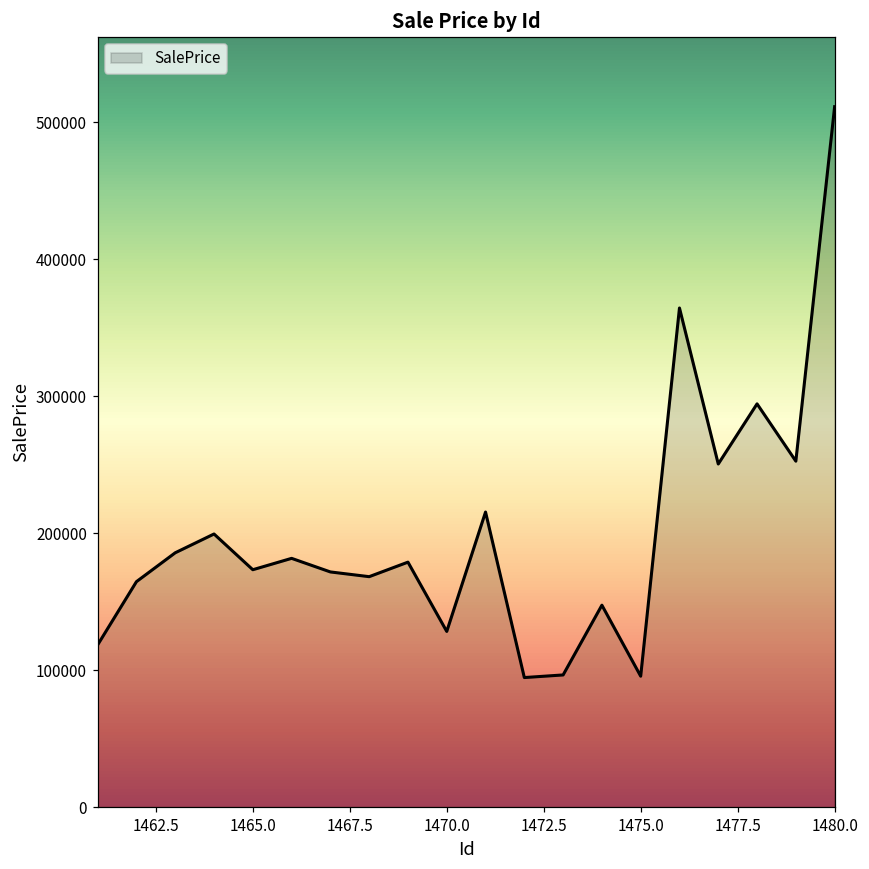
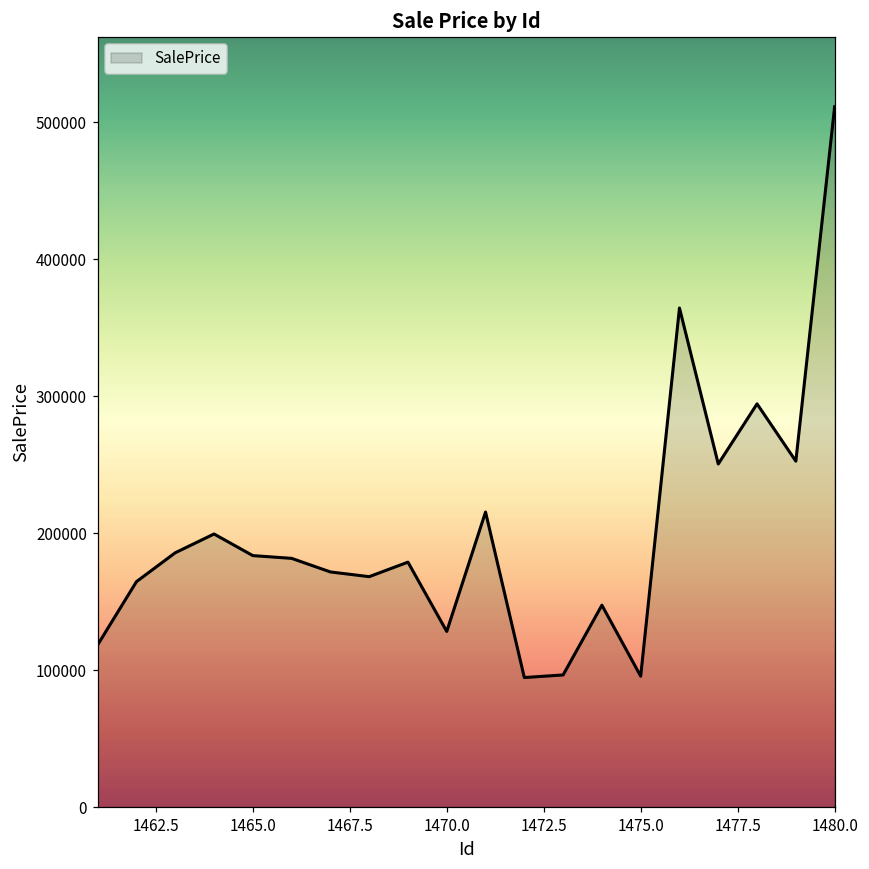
  {
-   "1465.0": 173000,
+   "1465.0": 184000,
    "1470.0": 128000,
    "1475.0": 96000,
    "1480.0": 511000
  }
